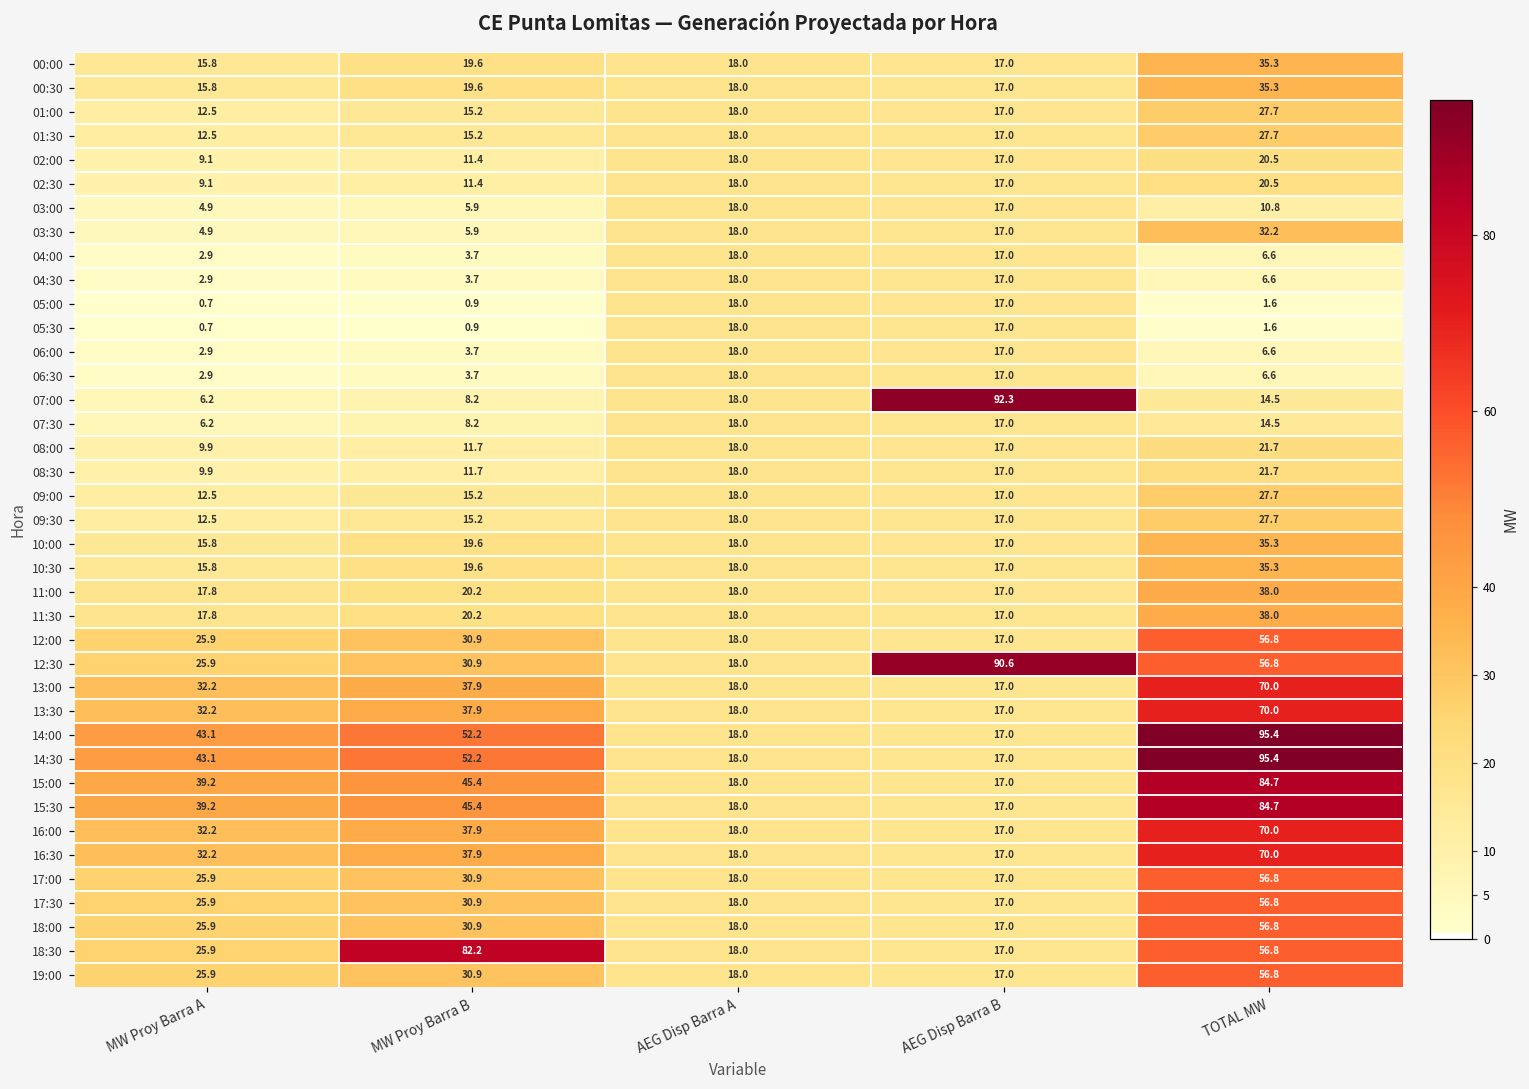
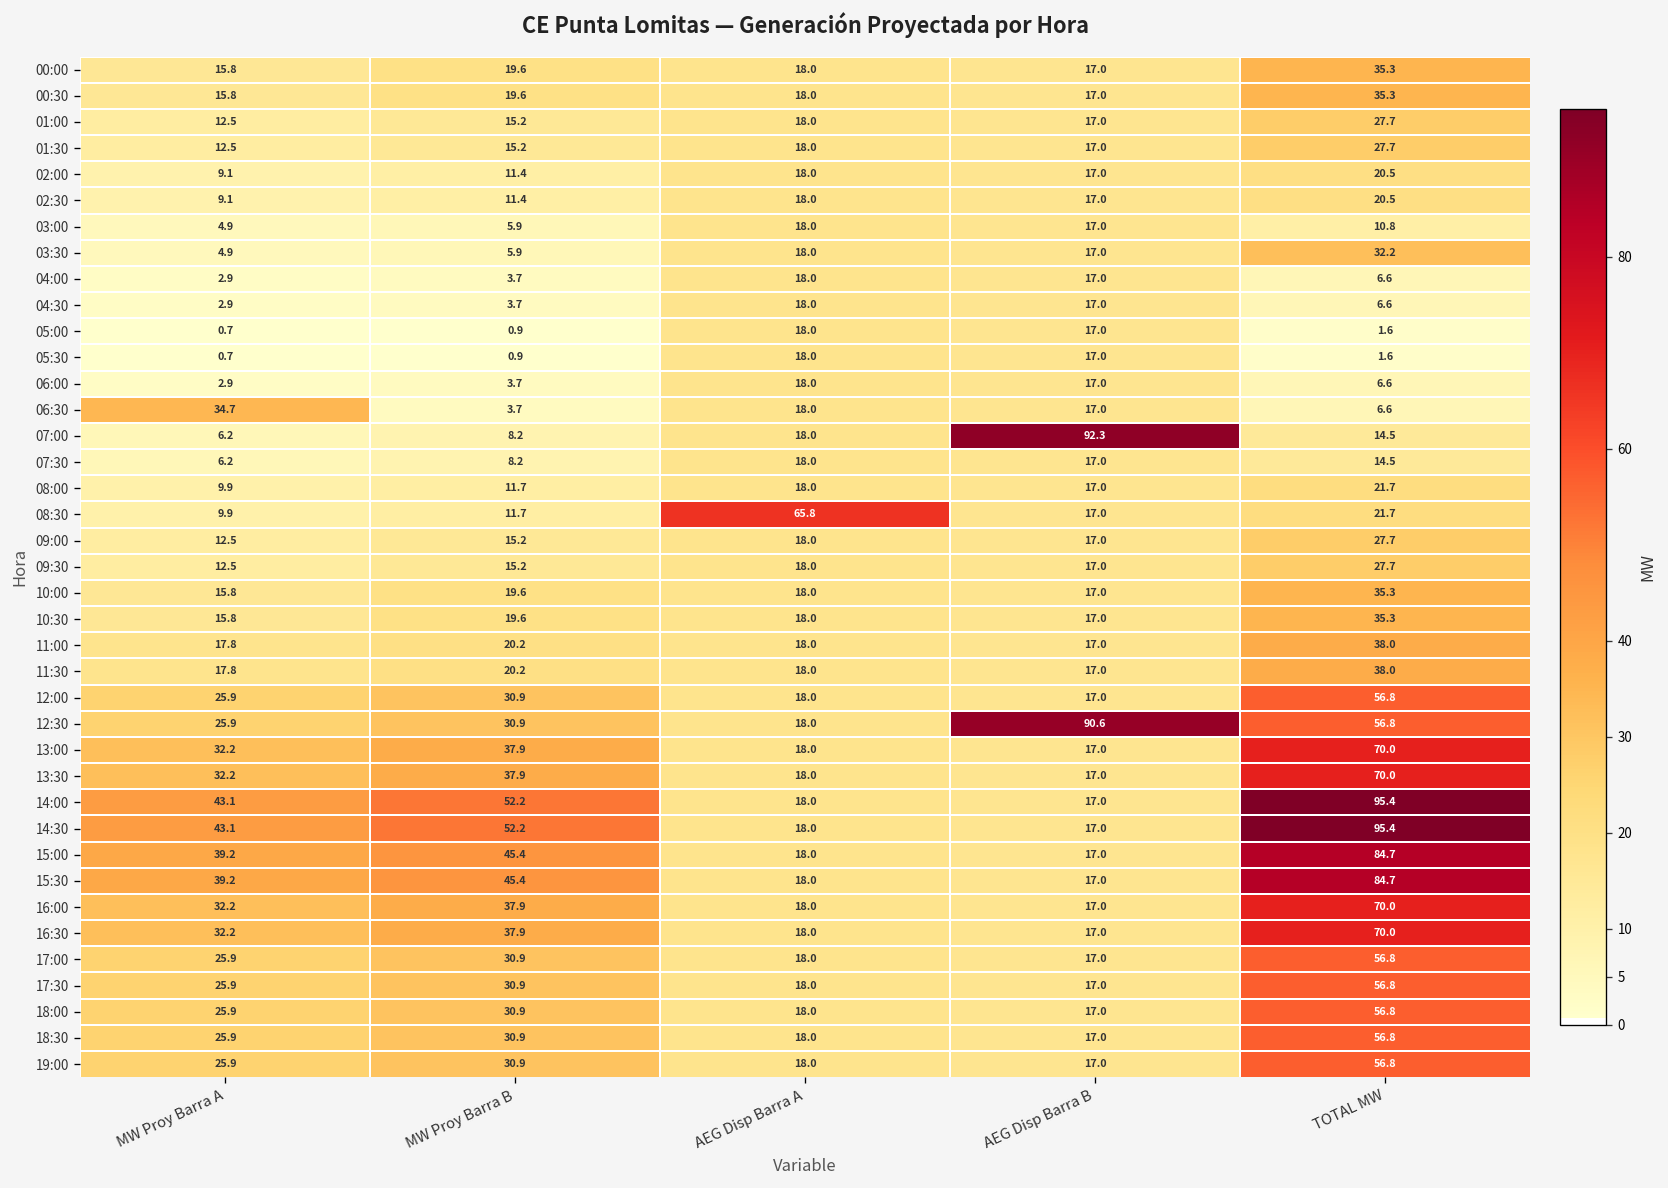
  {
    "00:00": {
      "MW Proy Barra A": 15.8,
      "MW Proy Barra B": 19.6,
      "AEG Disp Barra A": 18.0,
      "AEG Disp Barra B": 17.0,
      "TOTAL MW": 35.3
    },
    "00:30": {
      "MW Proy Barra A": 15.8,
      "MW Proy Barra B": 19.6,
      "AEG Disp Barra A": 18.0,
      "AEG Disp Barra B": 17.0,
      "TOTAL MW": 35.3
    },
    "01:00": {
      "MW Proy Barra A": 12.5,
      "MW Proy Barra B": 15.2,
      "AEG Disp Barra A": 18.0,
      "AEG Disp Barra B": 17.0,
      "TOTAL MW": 27.7
    },
    "01:30": {
      "MW Proy Barra A": 12.5,
      "MW Proy Barra B": 15.2,
      "AEG Disp Barra A": 18.0,
      "AEG Disp Barra B": 17.0,
      "TOTAL MW": 27.7
    },
    "02:00": {
      "MW Proy Barra A": 9.1,
      "MW Proy Barra B": 11.4,
      "AEG Disp Barra A": 18.0,
      "AEG Disp Barra B": 17.0,
      "TOTAL MW": 20.5
    },
    "02:30": {
      "MW Proy Barra A": 9.1,
      "MW Proy Barra B": 11.4,
      "AEG Disp Barra A": 18.0,
      "AEG Disp Barra B": 17.0,
      "TOTAL MW": 20.5
    },
    "03:00": {
      "MW Proy Barra A": 4.9,
      "MW Proy Barra B": 5.9,
      "AEG Disp Barra A": 18.0,
      "AEG Disp Barra B": 17.0,
      "TOTAL MW": 10.8
    },
    "03:30": {
      "MW Proy Barra A": 4.9,
      "MW Proy Barra B": 5.9,
      "AEG Disp Barra A": 18.0,
      "AEG Disp Barra B": 17.0,
      "TOTAL MW": 32.2
    },
    "04:00": {
      "MW Proy Barra A": 2.9,
      "MW Proy Barra B": 3.7,
      "AEG Disp Barra A": 18.0,
      "AEG Disp Barra B": 17.0,
      "TOTAL MW": 6.6
    },
    "04:30": {
      "MW Proy Barra A": 2.9,
      "MW Proy Barra B": 3.7,
      "AEG Disp Barra A": 18.0,
      "AEG Disp Barra B": 17.0,
      "TOTAL MW": 6.6
    },
    "05:00": {
      "MW Proy Barra A": 0.7,
      "MW Proy Barra B": 0.9,
      "AEG Disp Barra A": 18.0,
      "AEG Disp Barra B": 17.0,
      "TOTAL MW": 1.6
    },
    "05:30": {
      "MW Proy Barra A": 0.7,
      "MW Proy Barra B": 0.9,
      "AEG Disp Barra A": 18.0,
      "AEG Disp Barra B": 17.0,
      "TOTAL MW": 1.6
    },
    "06:00": {
      "MW Proy Barra A": 2.9,
      "MW Proy Barra B": 3.7,
      "AEG Disp Barra A": 18.0,
      "AEG Disp Barra B": 17.0,
      "TOTAL MW": 6.6
    },
    "06:30": {
-     "MW Proy Barra A": 2.9,
+     "MW Proy Barra A": 34.7,
      "MW Proy Barra B": 3.7,
      "AEG Disp Barra A": 18.0,
      "AEG Disp Barra B": 17.0,
      "TOTAL MW": 6.6
    },
    "07:00": {
      "MW Proy Barra A": 6.2,
      "MW Proy Barra B": 8.2,
      "AEG Disp Barra A": 18.0,
      "AEG Disp Barra B": 92.3,
      "TOTAL MW": 14.5
    },
    "07:30": {
      "MW Proy Barra A": 6.2,
      "MW Proy Barra B": 8.2,
      "AEG Disp Barra A": 18.0,
      "AEG Disp Barra B": 17.0,
      "TOTAL MW": 14.5
    },
    "08:00": {
      "MW Proy Barra A": 9.9,
      "MW Proy Barra B": 11.7,
      "AEG Disp Barra A": 18.0,
      "AEG Disp Barra B": 17.0,
      "TOTAL MW": 21.7
    },
    "08:30": {
      "MW Proy Barra A": 9.9,
      "MW Proy Barra B": 11.7,
-     "AEG Disp Barra A": 18.0,
+     "AEG Disp Barra A": 65.8,
      "AEG Disp Barra B": 17.0,
      "TOTAL MW": 21.7
    },
    "09:00": {
      "MW Proy Barra A": 12.5,
      "MW Proy Barra B": 15.2,
      "AEG Disp Barra A": 18.0,
      "AEG Disp Barra B": 17.0,
      "TOTAL MW": 27.7
    },
    "09:30": {
      "MW Proy Barra A": 12.5,
      "MW Proy Barra B": 15.2,
      "AEG Disp Barra A": 18.0,
      "AEG Disp Barra B": 17.0,
      "TOTAL MW": 27.7
    },
    "10:00": {
      "MW Proy Barra A": 15.8,
      "MW Proy Barra B": 19.6,
      "AEG Disp Barra A": 18.0,
      "AEG Disp Barra B": 17.0,
      "TOTAL MW": 35.3
    },
    "10:30": {
      "MW Proy Barra A": 15.8,
      "MW Proy Barra B": 19.6,
      "AEG Disp Barra A": 18.0,
      "AEG Disp Barra B": 17.0,
      "TOTAL MW": 35.3
    },
    "11:00": {
      "MW Proy Barra A": 17.8,
      "MW Proy Barra B": 20.2,
      "AEG Disp Barra A": 18.0,
      "AEG Disp Barra B": 17.0,
      "TOTAL MW": 38.0
    },
    "11:30": {
      "MW Proy Barra A": 17.8,
      "MW Proy Barra B": 20.2,
      "AEG Disp Barra A": 18.0,
      "AEG Disp Barra B": 17.0,
      "TOTAL MW": 38.0
    },
    "12:00": {
      "MW Proy Barra A": 25.9,
      "MW Proy Barra B": 30.9,
      "AEG Disp Barra A": 18.0,
      "AEG Disp Barra B": 17.0,
      "TOTAL MW": 56.8
    },
    "12:30": {
      "MW Proy Barra A": 25.9,
      "MW Proy Barra B": 30.9,
      "AEG Disp Barra A": 18.0,
      "AEG Disp Barra B": 90.6,
      "TOTAL MW": 56.8
    },
    "13:00": {
      "MW Proy Barra A": 32.2,
      "MW Proy Barra B": 37.9,
      "AEG Disp Barra A": 18.0,
      "AEG Disp Barra B": 17.0,
      "TOTAL MW": 70.0
    },
    "13:30": {
      "MW Proy Barra A": 32.2,
      "MW Proy Barra B": 37.9,
      "AEG Disp Barra A": 18.0,
      "AEG Disp Barra B": 17.0,
      "TOTAL MW": 70.0
    },
    "14:00": {
      "MW Proy Barra A": 43.1,
      "MW Proy Barra B": 52.2,
      "AEG Disp Barra A": 18.0,
      "AEG Disp Barra B": 17.0,
      "TOTAL MW": 95.4
    },
    "14:30": {
      "MW Proy Barra A": 43.1,
      "MW Proy Barra B": 52.2,
      "AEG Disp Barra A": 18.0,
      "AEG Disp Barra B": 17.0,
      "TOTAL MW": 95.4
    },
    "15:00": {
      "MW Proy Barra A": 39.2,
      "MW Proy Barra B": 45.4,
      "AEG Disp Barra A": 18.0,
      "AEG Disp Barra B": 17.0,
      "TOTAL MW": 84.7
    },
    "15:30": {
      "MW Proy Barra A": 39.2,
      "MW Proy Barra B": 45.4,
      "AEG Disp Barra A": 18.0,
      "AEG Disp Barra B": 17.0,
      "TOTAL MW": 84.7
    },
    "16:00": {
      "MW Proy Barra A": 32.2,
      "MW Proy Barra B": 37.9,
      "AEG Disp Barra A": 18.0,
      "AEG Disp Barra B": 17.0,
      "TOTAL MW": 70.0
    },
    "16:30": {
      "MW Proy Barra A": 32.2,
      "MW Proy Barra B": 37.9,
      "AEG Disp Barra A": 18.0,
      "AEG Disp Barra B": 17.0,
      "TOTAL MW": 70.0
    },
    "17:00": {
      "MW Proy Barra A": 25.9,
      "MW Proy Barra B": 30.9,
      "AEG Disp Barra A": 18.0,
      "AEG Disp Barra B": 17.0,
      "TOTAL MW": 56.8
    },
    "17:30": {
      "MW Proy Barra A": 25.9,
      "MW Proy Barra B": 30.9,
      "AEG Disp Barra A": 18.0,
      "AEG Disp Barra B": 17.0,
      "TOTAL MW": 56.8
    },
    "18:00": {
      "MW Proy Barra A": 25.9,
      "MW Proy Barra B": 30.9,
      "AEG Disp Barra A": 18.0,
      "AEG Disp Barra B": 17.0,
      "TOTAL MW": 56.8
    },
    "18:30": {
      "MW Proy Barra A": 25.9,
-     "MW Proy Barra B": 82.2,
+     "MW Proy Barra B": 30.9,
      "AEG Disp Barra A": 18.0,
      "AEG Disp Barra B": 17.0,
      "TOTAL MW": 56.8
    },
    "19:00": {
      "MW Proy Barra A": 25.9,
      "MW Proy Barra B": 30.9,
      "AEG Disp Barra A": 18.0,
      "AEG Disp Barra B": 17.0,
      "TOTAL MW": 56.8
    }
  }
